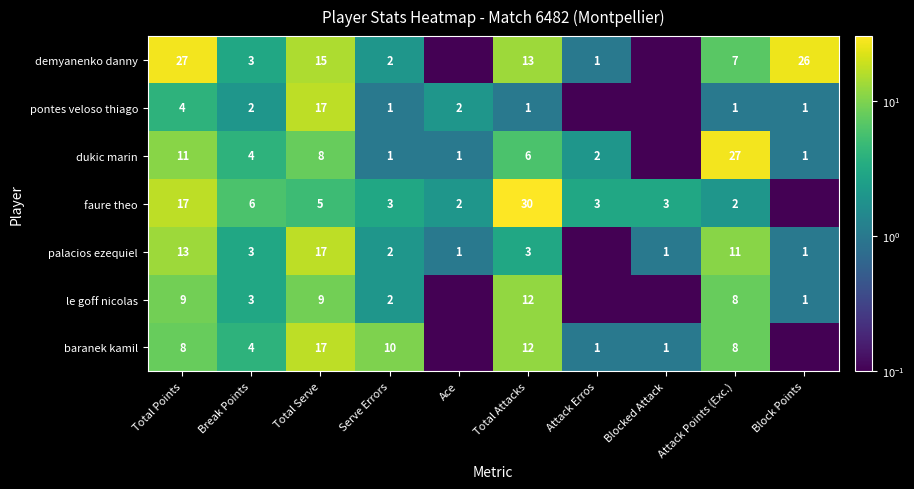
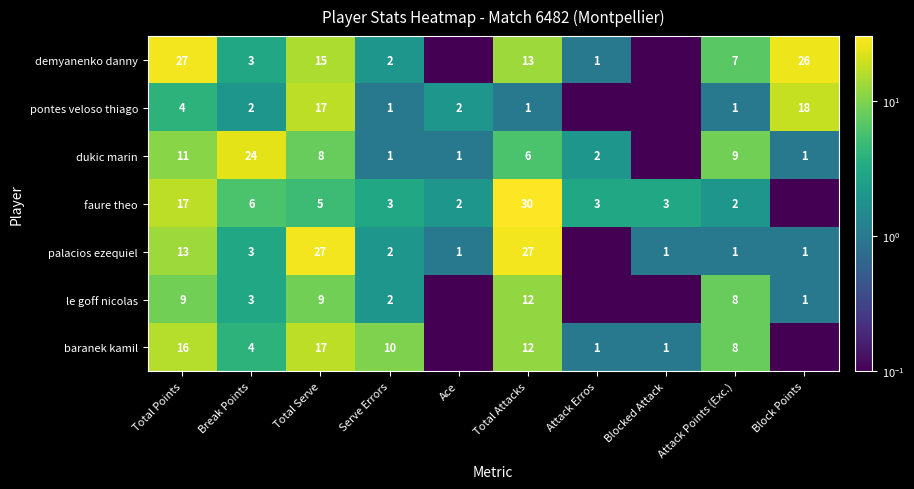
  {
    "demyanenko danny": {
      "Total Points": 27,
      "Break Points": 3,
      "Total Serve": 15,
      "Serve Errors": 2,
      "Total Attacks": 13,
      "Attack Erros": 1,
      "Attack Points (Exc.)": 7,
      "Block Points": 26
    },
    "pontes veloso thiago": {
      "Total Points": 4,
      "Break Points": 2,
      "Total Serve": 17,
      "Serve Errors": 1,
      "Ace": 2,
      "Total Attacks": 1,
      "Attack Points (Exc.)": 1,
-     "Block Points": 1
+     "Block Points": 18
    },
    "dukic marin": {
      "Total Points": 11,
-     "Break Points": 4,
+     "Break Points": 24,
      "Total Serve": 8,
      "Serve Errors": 1,
      "Ace": 1,
      "Total Attacks": 6,
      "Attack Erros": 2,
-     "Attack Points (Exc.)": 27,
+     "Attack Points (Exc.)": 9,
      "Block Points": 1
    },
    "faure theo": {
      "Total Points": 17,
      "Break Points": 6,
      "Total Serve": 5,
      "Serve Errors": 3,
      "Ace": 2,
      "Total Attacks": 30,
      "Attack Erros": 3,
      "Blocked Attack": 3,
      "Attack Points (Exc.)": 2
    },
    "palacios ezequiel": {
      "Total Points": 13,
      "Break Points": 3,
-     "Total Serve": 17,
+     "Total Serve": 27,
      "Serve Errors": 2,
      "Ace": 1,
-     "Total Attacks": 3,
+     "Total Attacks": 27,
      "Blocked Attack": 1,
-     "Attack Points (Exc.)": 11,
+     "Attack Points (Exc.)": 1,
      "Block Points": 1
    },
    "le goff nicolas": {
      "Total Points": 9,
      "Break Points": 3,
      "Total Serve": 9,
      "Serve Errors": 2,
      "Total Attacks": 12,
      "Attack Points (Exc.)": 8,
      "Block Points": 1
    },
    "baranek kamil": {
-     "Total Points": 8,
+     "Total Points": 16,
      "Break Points": 4,
      "Total Serve": 17,
      "Serve Errors": 10,
      "Total Attacks": 12,
      "Attack Erros": 1,
      "Blocked Attack": 1,
      "Attack Points (Exc.)": 8
    }
  }
